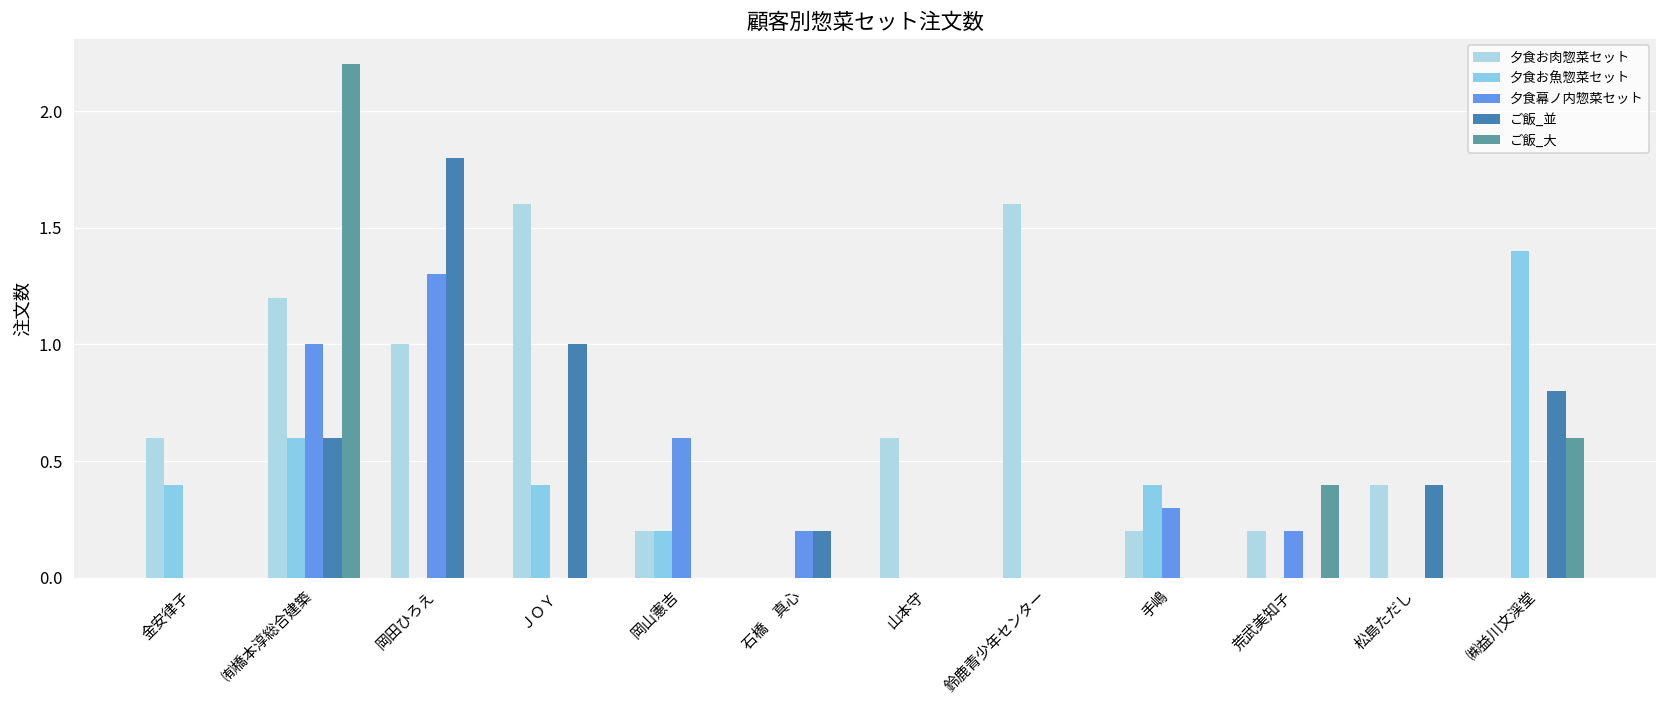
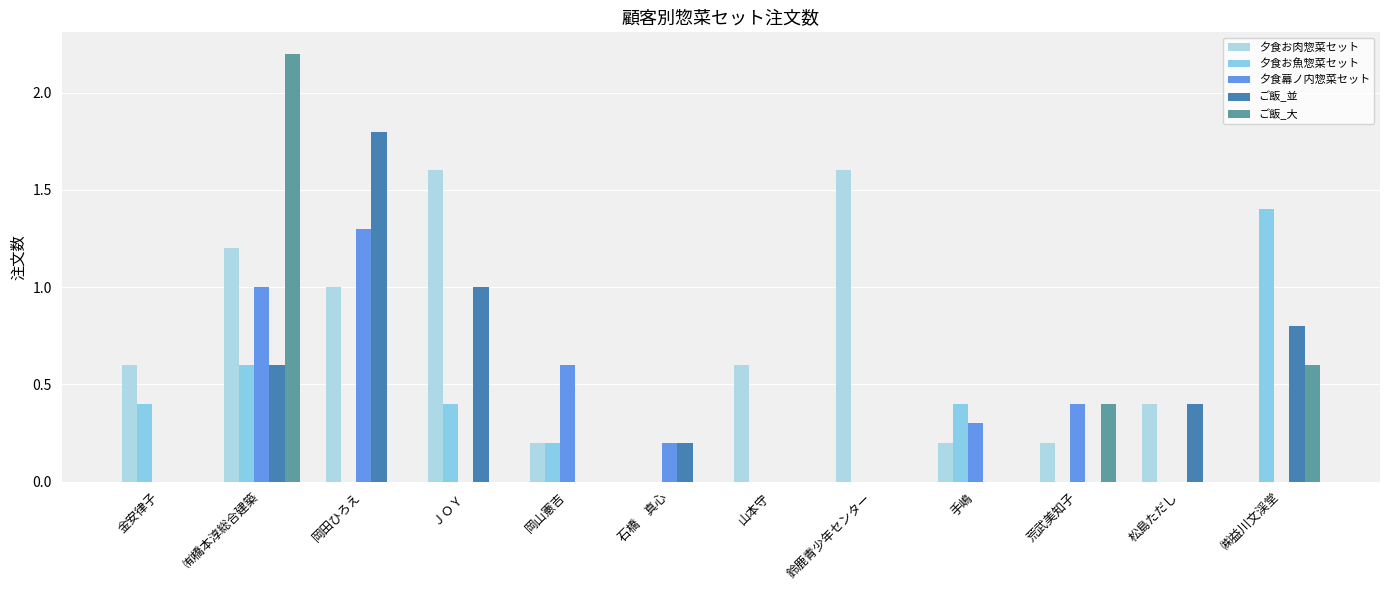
  {
    "夕食幕ノ内惣菜セット": {
      "金安律子": 0.0,
      "㈲橋本淳総合建築": 1.0,
      "岡田ひろえ": 1.3,
      "ＪＯＹ": 0.0,
      "岡山憲吉": 0.6,
      "石橋 真心": 0.2,
      "山本守": 0.0,
      "鈴鹿青少年センター": 0.0,
      "手嶋": 0.3,
-     "荒武美知子": 0.2,
+     "荒武美知子": 0.4,
      "松島ただし": 0.0,
      "㈱益川文渓堂": 0.0
    }
  }
